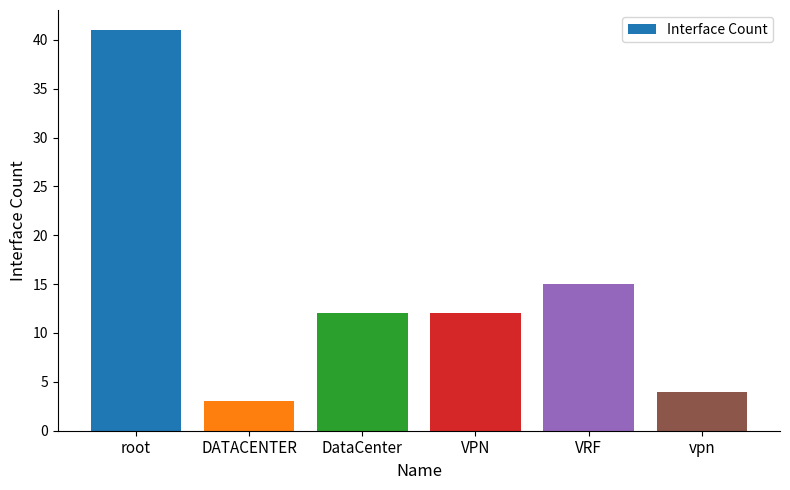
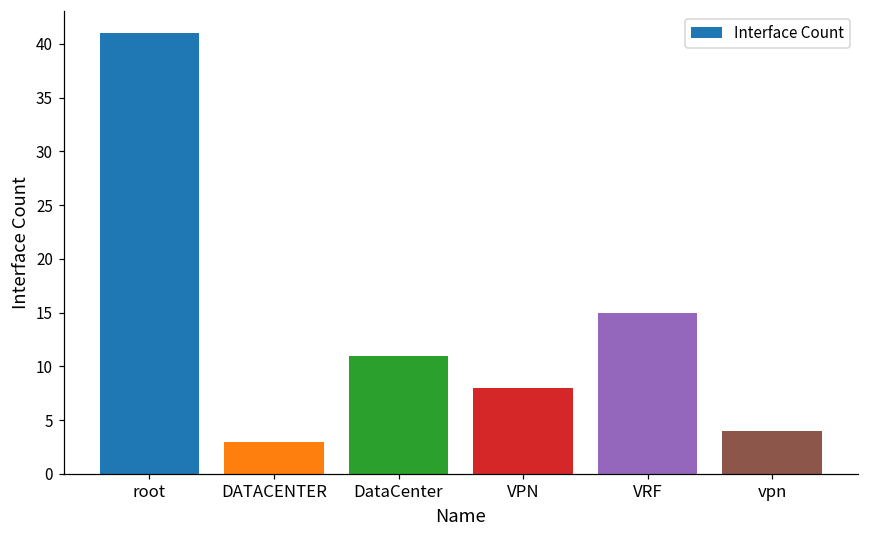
  {
    "root": 41,
    "DATACENTER": 3,
-   "DataCenter": 12,
-   "VPN": 12,
+   "DataCenter": 11,
+   "VPN": 8,
    "VRF": 15,
    "vpn": 4
  }
